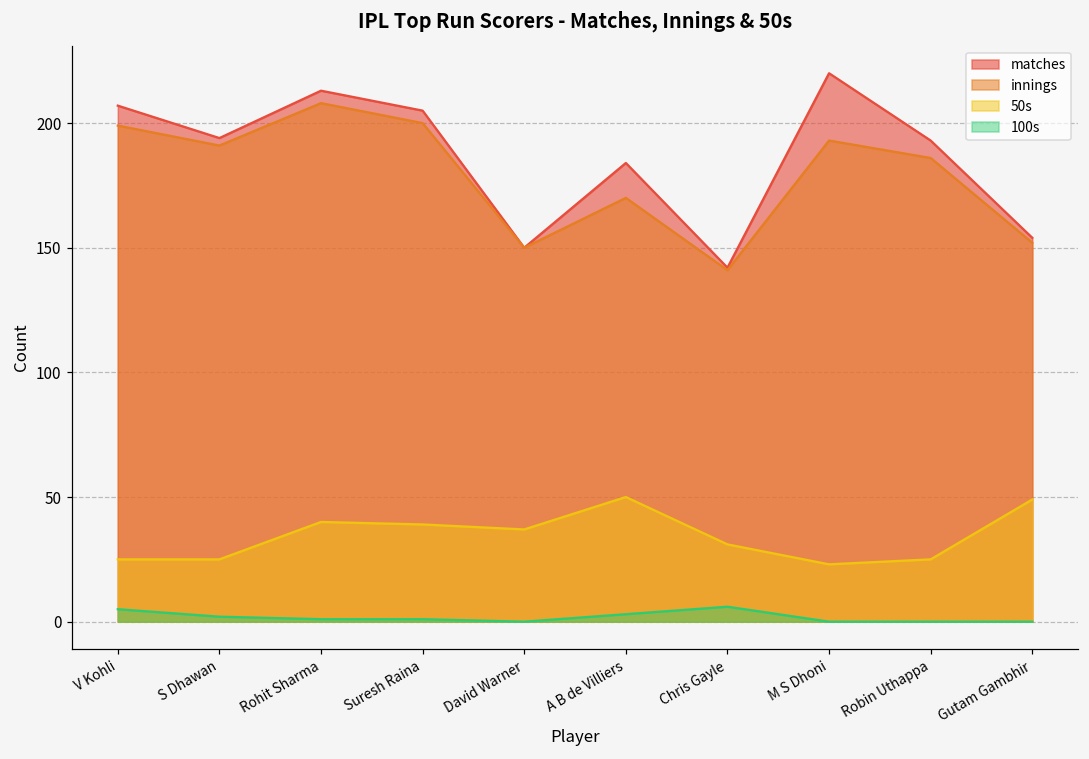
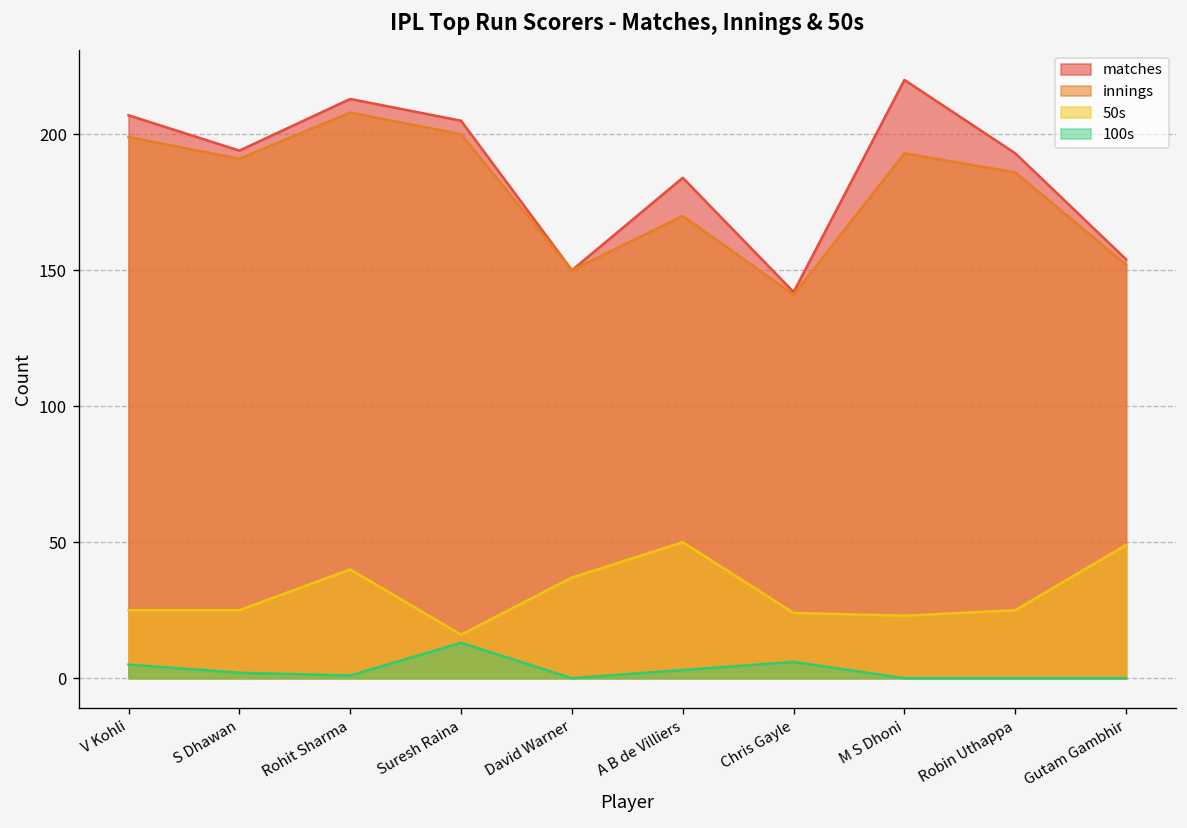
  {
    "50s": {
      "V Kohli": 25,
      "S Dhawan": 25,
      "Rohit Sharma": 40,
-     "Suresh Raina": 39,
+     "Suresh Raina": 16,
      "David Warner": 37,
      "A B de Villiers": 50,
-     "Chris Gayle": 31,
+     "Chris Gayle": 24,
      "M S Dhoni": 23,
      "Robin Uthappa": 25,
      "Gutam Gambhir": 49
    },
    "100s": {
      "V Kohli": 5,
      "S Dhawan": 2,
      "Rohit Sharma": 1,
-     "Suresh Raina": 1,
+     "Suresh Raina": 13,
      "David Warner": 0,
      "A B de Villiers": 3,
      "Chris Gayle": 6,
      "M S Dhoni": 0,
      "Robin Uthappa": 0,
      "Gutam Gambhir": 0
    }
  }
